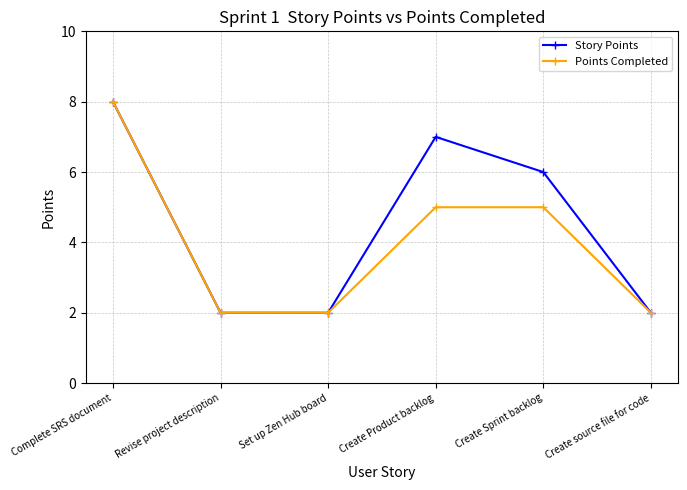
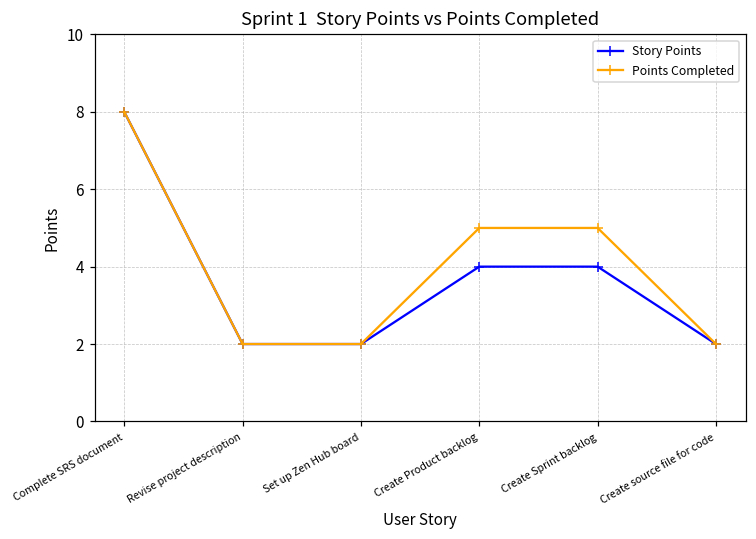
  {
    "Story Points": {
-     "Create Product backlog": 7,
-     "Create Sprint backlog": 6
+     "Create Product backlog": 4,
+     "Create Sprint backlog": 4
    },
    "Points Completed": {
      "Create Product backlog": 5,
      "Create Sprint backlog": 5
    }
  }
